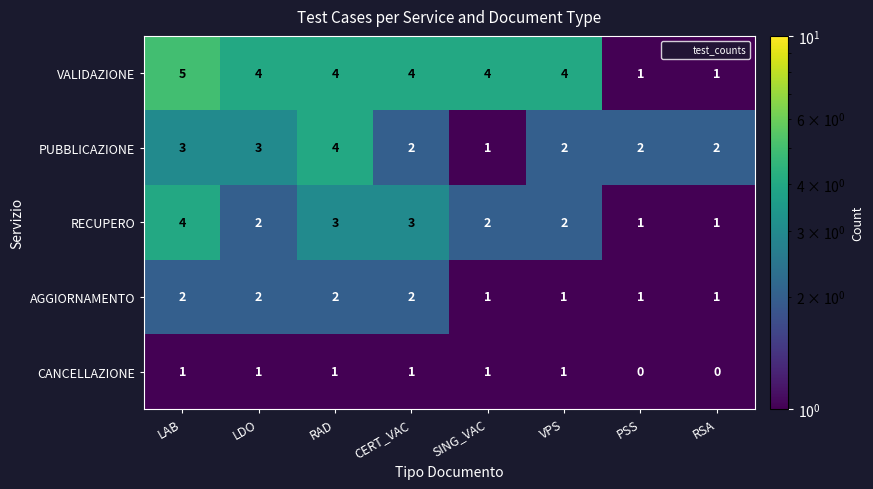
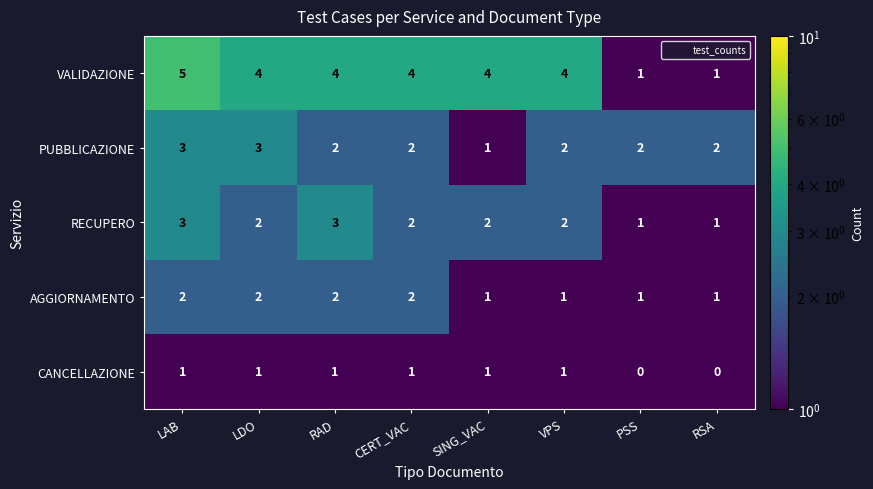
  {
    "VALIDAZIONE": {
      "LAB": 5,
      "LDO": 4,
      "RAD": 4,
      "CERT_VAC": 4,
      "SING_VAC": 4,
      "VPS": 4,
      "PSS": 1,
      "RSA": 1
    },
    "PUBBLICAZIONE": {
      "LAB": 3,
      "LDO": 3,
-     "RAD": 4,
+     "RAD": 2,
      "CERT_VAC": 2,
      "SING_VAC": 1,
      "VPS": 2,
      "PSS": 2,
      "RSA": 2
    },
    "RECUPERO": {
-     "LAB": 4,
+     "LAB": 3,
      "LDO": 2,
      "RAD": 3,
-     "CERT_VAC": 3,
+     "CERT_VAC": 2,
      "SING_VAC": 2,
      "VPS": 2,
      "PSS": 1,
      "RSA": 1
    },
    "AGGIORNAMENTO": {
      "LAB": 2,
      "LDO": 2,
      "RAD": 2,
      "CERT_VAC": 2,
      "SING_VAC": 1,
      "VPS": 1,
      "PSS": 1,
      "RSA": 1
    },
    "CANCELLAZIONE": {
      "LAB": 1,
      "LDO": 1,
      "RAD": 1,
      "CERT_VAC": 1,
      "SING_VAC": 1,
      "VPS": 1,
      "PSS": 0,
      "RSA": 0
    }
  }
